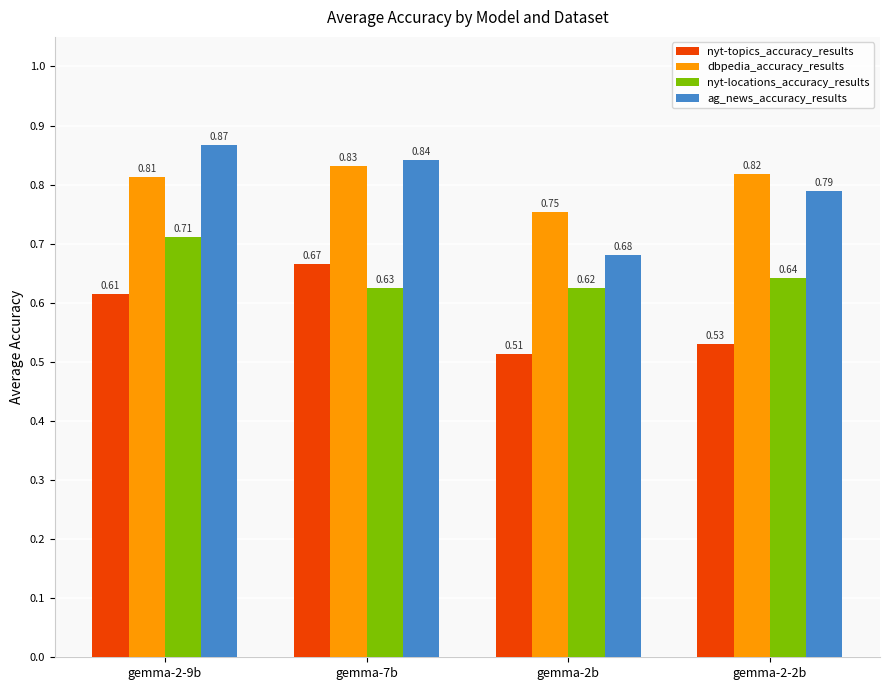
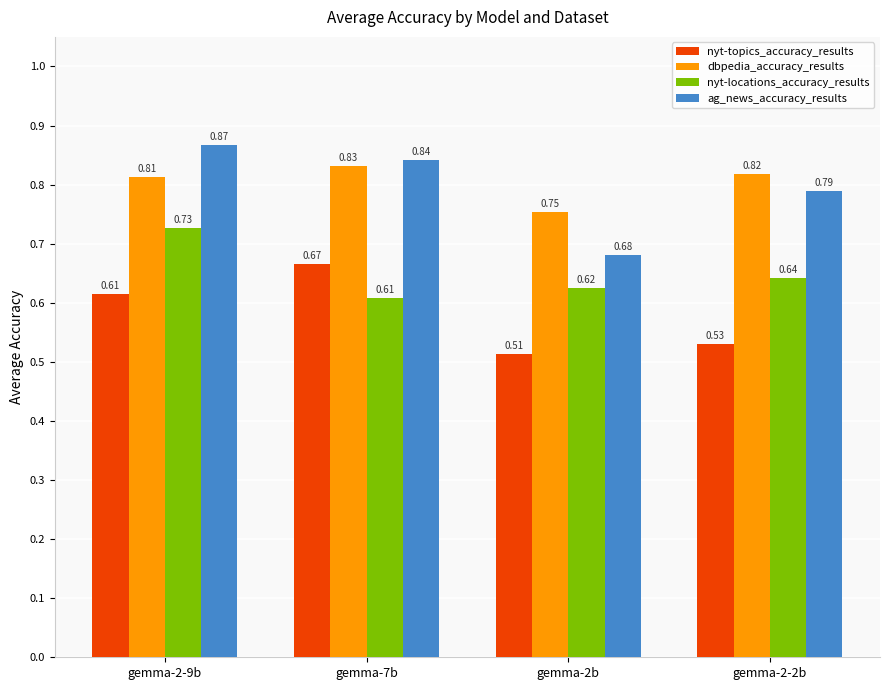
  {
    "nyt-topics_accuracy_results": {
      "gemma-2-9b": 0.61,
      "gemma-7b": 0.67,
      "gemma-2b": 0.51,
      "gemma-2-2b": 0.53
    },
    "dbpedia_accuracy_results": {
      "gemma-2-9b": 0.81,
      "gemma-7b": 0.83,
      "gemma-2b": 0.75,
      "gemma-2-2b": 0.82
    },
    "nyt-locations_accuracy_results": {
-     "gemma-2-9b": 0.71,
-     "gemma-7b": 0.63,
+     "gemma-2-9b": 0.73,
+     "gemma-7b": 0.61,
      "gemma-2b": 0.62,
      "gemma-2-2b": 0.64
    },
    "ag_news_accuracy_results": {
      "gemma-2-9b": 0.87,
      "gemma-7b": 0.84,
      "gemma-2b": 0.68,
      "gemma-2-2b": 0.79
    }
  }
